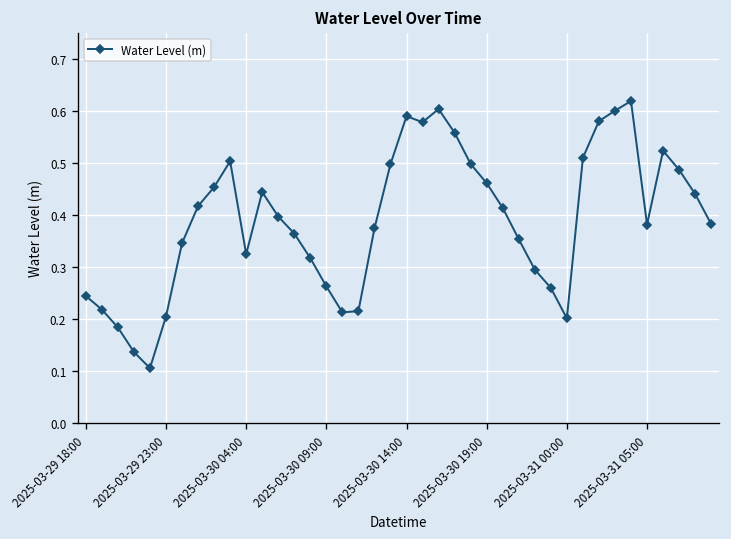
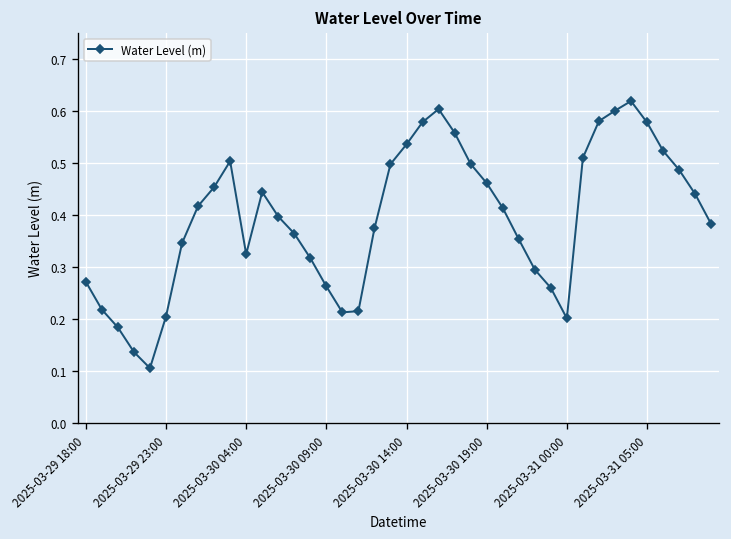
  {
-   "2025-03-29 18:00": 0.24,
+   "2025-03-29 18:00": 0.27,
    "2025-03-29 23:00": 0.20,
    "2025-03-30 04:00": 0.32,
    "2025-03-30 09:00": 0.26,
-   "2025-03-30 14:00": 0.59,
+   "2025-03-30 14:00": 0.54,
    "2025-03-30 19:00": 0.46,
    "2025-03-31 00:00": 0.20,
-   "2025-03-31 05:00": 0.38
+   "2025-03-31 05:00": 0.58
  }
